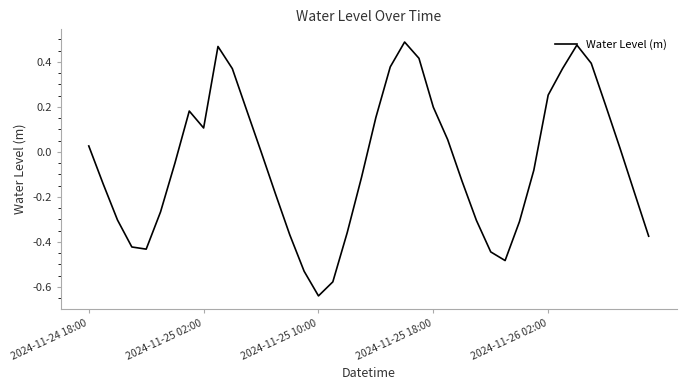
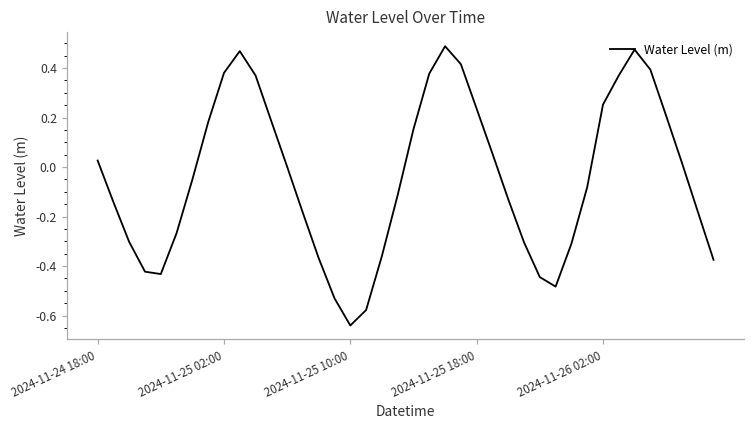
  {
    "2024-11-24 18:00": 0.03,
-   "2024-11-25 02:00": 0.11,
+   "2024-11-25 02:00": 0.38,
    "2024-11-25 10:00": -0.64,
-   "2024-11-25 18:00": 0.20,
+   "2024-11-25 18:00": 0.24,
    "2024-11-26 02:00": 0.25
  }
